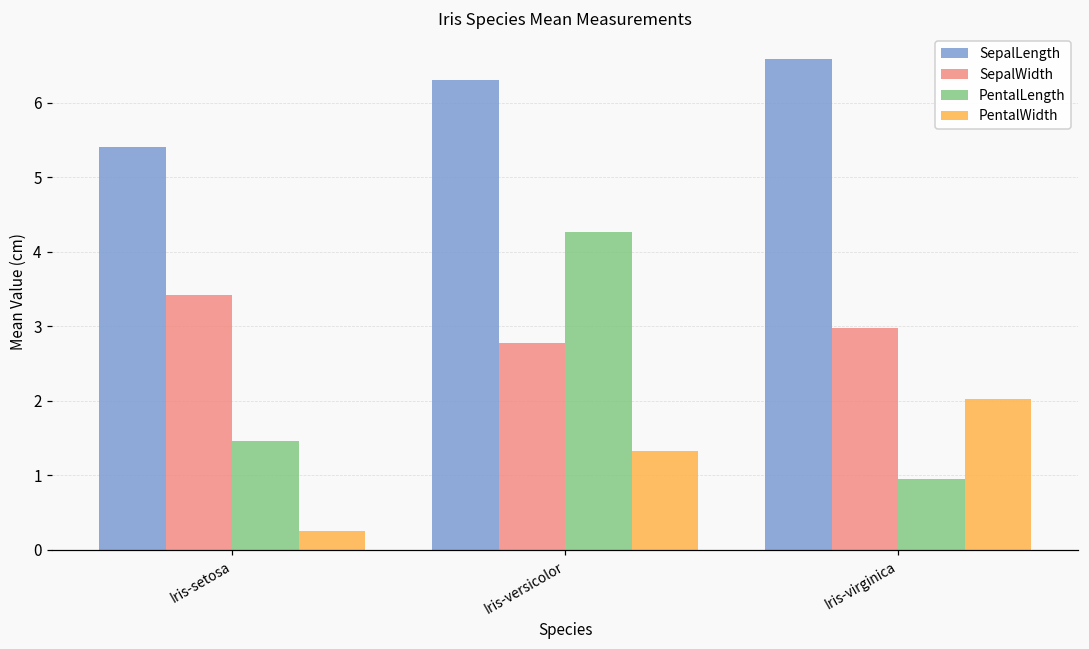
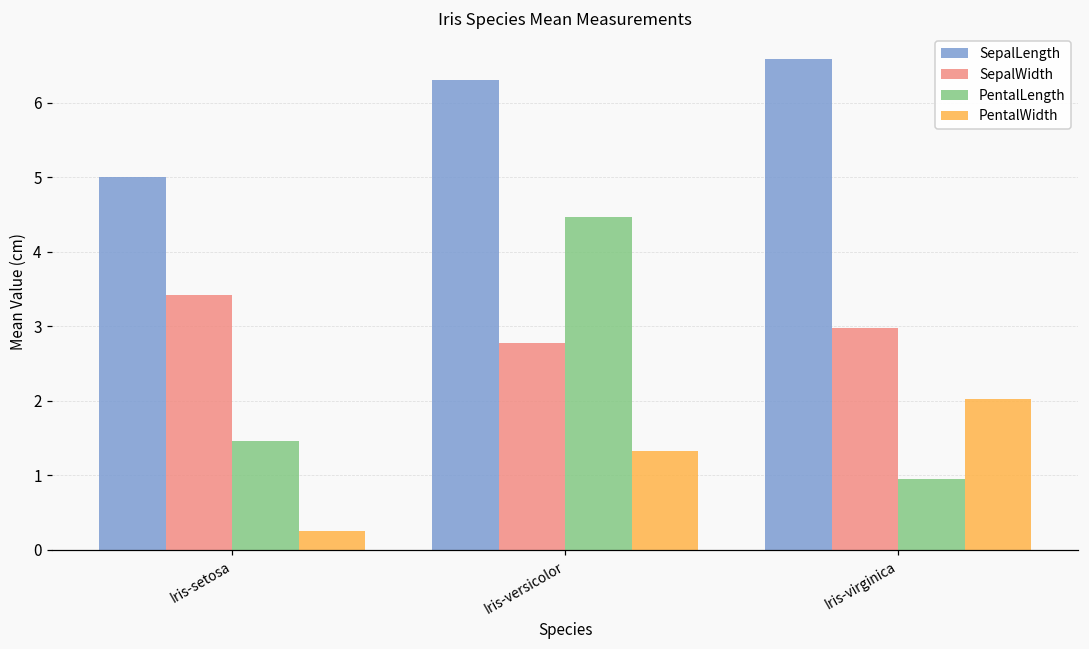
  {
    "SepalLength": {
-     "Iris-setosa": 5.4,
+     "Iris-setosa": 5.0,
      "Iris-versicolor": 6.3,
      "Iris-virginica": 6.6
    },
    "SepalWidth": {
      "Iris-setosa": 3.4,
      "Iris-versicolor": 2.8,
      "Iris-virginica": 3.0
    },
    "PentalLength": {
      "Iris-setosa": 1.5,
-     "Iris-versicolor": 4.3,
+     "Iris-versicolor": 4.5,
      "Iris-virginica": 1.0
    },
    "PentalWidth": {
      "Iris-setosa": 0.2,
      "Iris-versicolor": 1.3,
      "Iris-virginica": 2.0
    }
  }
